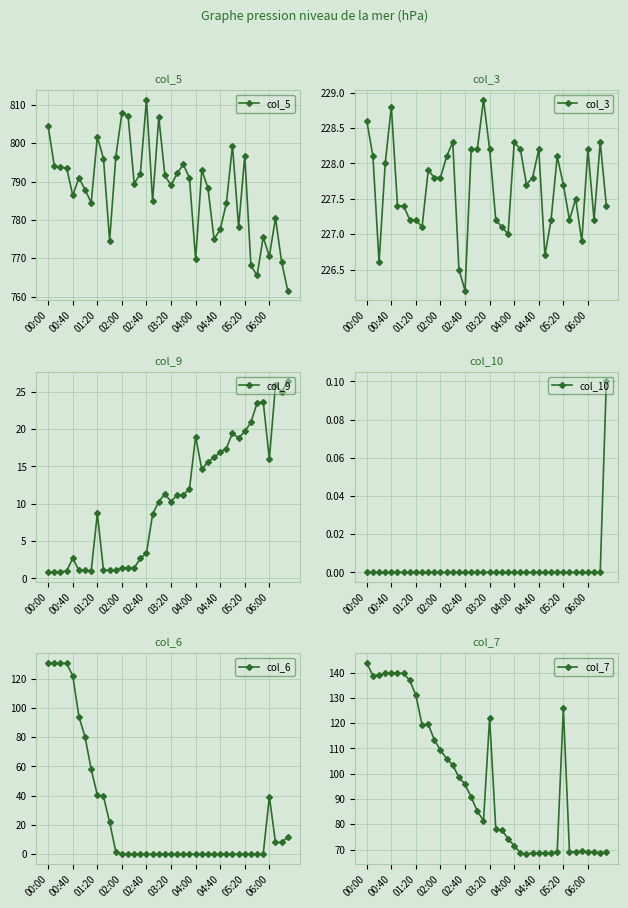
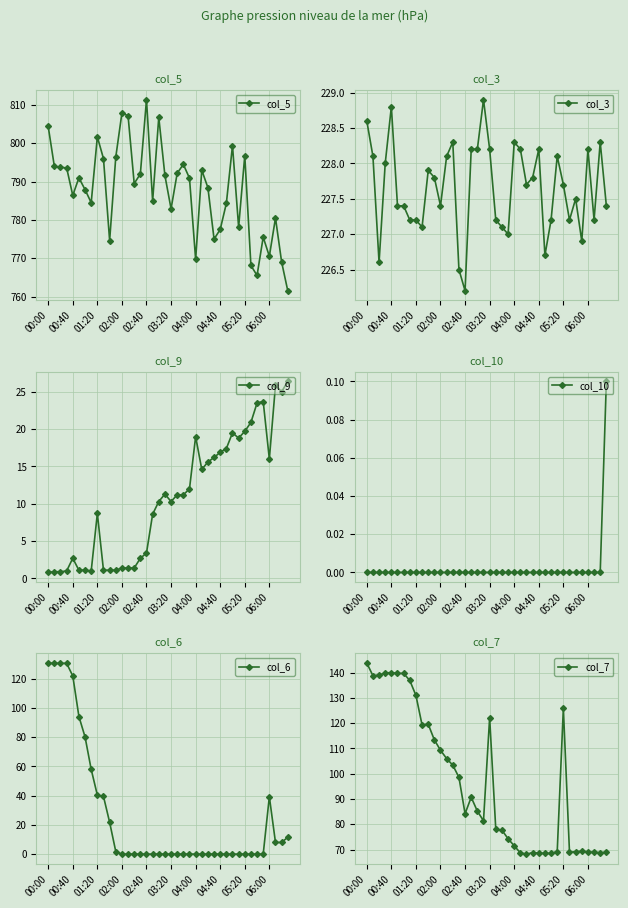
  {
    "col_5": {
      "00:00": 804,
      "00:40": 786,
      "01:20": 802,
      "02:00": 808,
      "02:40": 811,
-     "03:20": 789,
+     "03:20": 783,
      "04:00": 770,
      "04:40": 778,
      "05:20": 797,
      "06:00": 771
    },
    "col_3": {
      "00:00": 228.6,
      "00:40": 228.8,
      "01:20": 227.2,
-     "02:00": 227.8,
+     "02:00": 227.4,
      "02:40": 226.2,
      "03:20": 228.2,
      "04:00": 228.3,
      "04:40": 228.2,
      "05:20": 227.7,
      "06:00": 228.2
    },
    "col_9": {
      "00:00": 1,
      "00:40": 3,
      "01:20": 9,
      "02:00": 1,
      "02:40": 3,
      "03:20": 10,
      "04:00": 19,
      "04:40": 17,
      "05:20": 20,
      "06:00": 16
    },
    "col_10": {
      "00:00": 0.000,
      "00:40": 0.000,
      "01:20": 0.000,
      "02:00": 0.000,
      "02:40": 0.000,
      "03:20": 0.000,
      "04:00": 0.000,
      "04:40": 0.000,
      "05:20": 0.000,
      "06:00": 0.000
    },
    "col_6": {
      "00:00": 131,
      "00:40": 122,
      "01:20": 40,
      "02:00": 0,
      "02:40": 0,
      "03:20": 0,
      "04:00": 0,
      "04:40": 0,
      "05:20": 0,
      "06:00": 39
    },
    "col_7": {
      "00:00": 144,
      "00:40": 140,
      "01:20": 131,
      "02:00": 109,
-     "02:40": 96,
+     "02:40": 84,
      "03:20": 122,
      "04:00": 72,
      "04:40": 69,
      "05:20": 126,
      "06:00": 69
    }
  }
